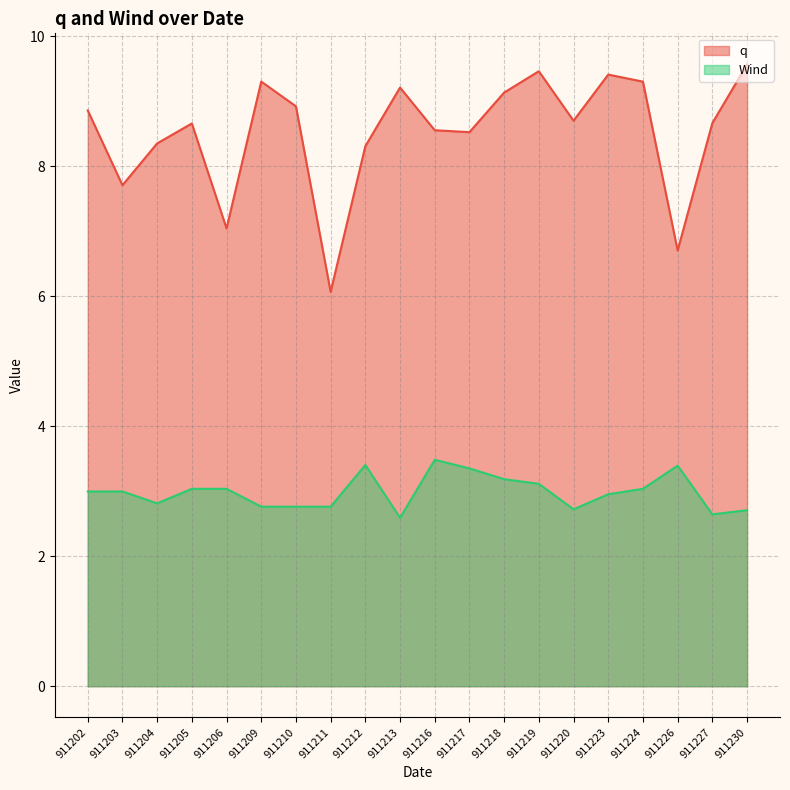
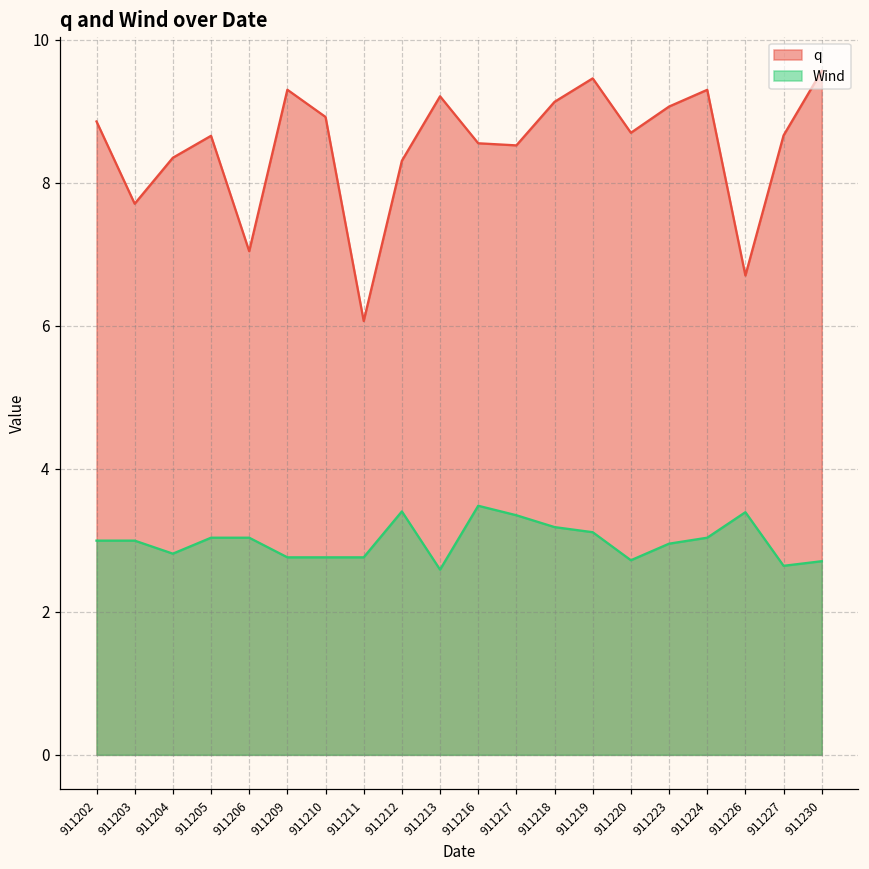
  {
    "q": {
      "911202": 8.9,
      "911203": 7.7,
      "911204": 8.4,
      "911205": 8.7,
      "911206": 7.0,
      "911209": 9.3,
      "911210": 8.9,
      "911211": 6.1,
      "911212": 8.3,
      "911213": 9.2,
      "911216": 8.6,
      "911217": 8.5,
      "911218": 9.1,
      "911219": 9.5,
      "911220": 8.7,
-     "911223": 9.4,
+     "911223": 9.1,
      "911224": 9.3,
      "911226": 6.7,
      "911227": 8.7
    },
    "Wind": {
      "911202": 3.0,
      "911203": 3.0,
      "911204": 2.8,
      "911205": 3.0,
      "911206": 3.0,
      "911209": 2.8,
      "911210": 2.8,
      "911211": 2.8,
      "911212": 3.4,
      "911213": 2.6,
      "911216": 3.5,
      "911217": 3.4,
      "911218": 3.2,
      "911219": 3.1,
      "911220": 2.7,
      "911223": 3.0,
      "911224": 3.0,
      "911226": 3.4,
      "911227": 2.6,
      "911230": 2.7
    }
  }
